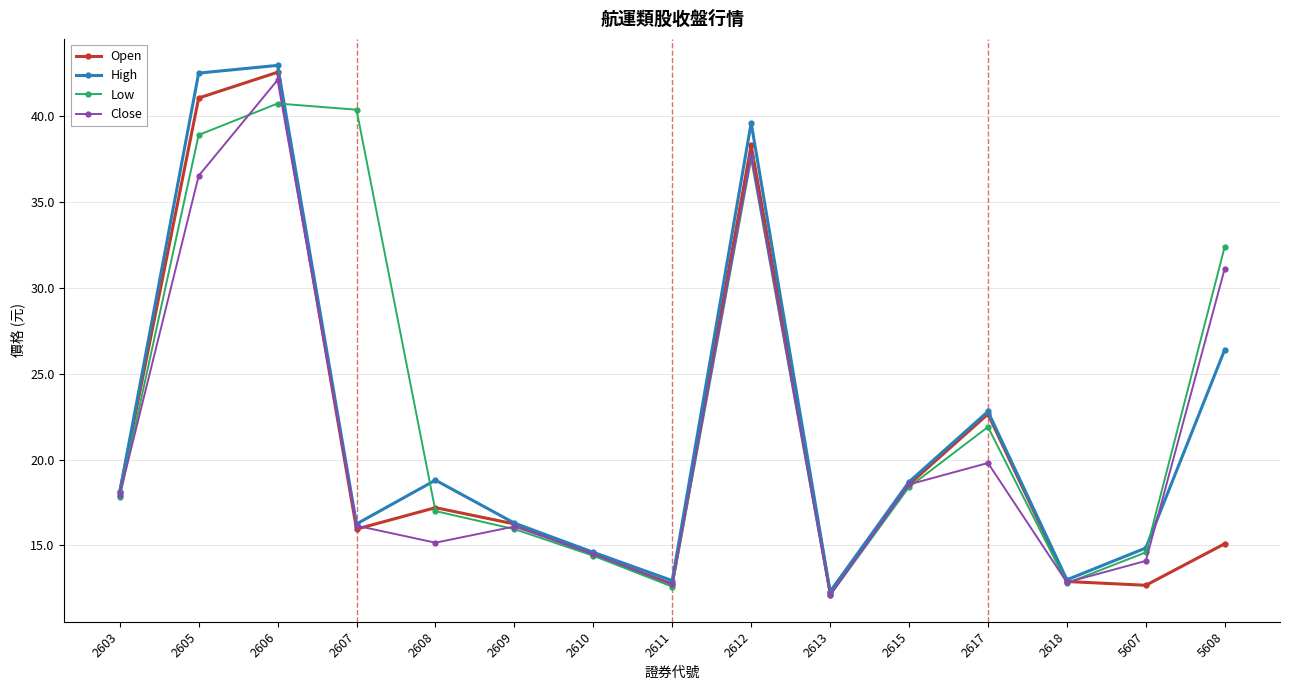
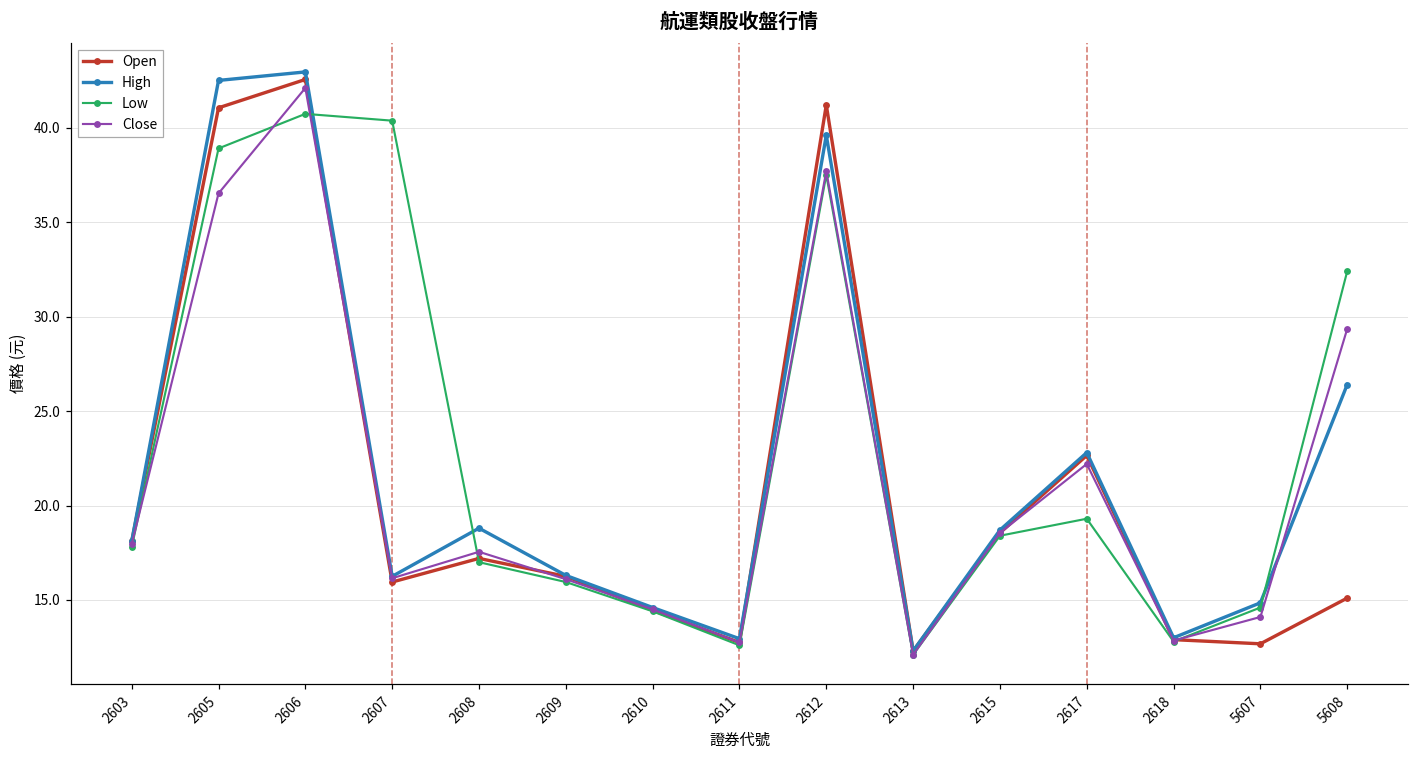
  {
    "Open": {
      "2605": 41.1,
      "2606": 42.6,
      "2607": 16.0,
      "2608": 17.2,
-     "2612": 38.3,
+     "2612": 41.2,
      "5607": 12.7,
      "5608": 15.1
    },
    "High": {
      "2605": 42.5,
      "2606": 43.0,
      "2608": 18.8,
      "2611": 13.0,
      "2612": 39.6,
      "2615": 18.7,
      "5607": 14.9,
      "5608": 26.4
    },
    "Low": {
      "2605": 38.9,
      "2606": 40.7,
      "2607": 40.4,
      "2608": 17.0,
      "2609": 16.0,
      "2611": 12.6,
      "2612": 37.5,
-     "2617": 21.9,
+     "2617": 19.3,
      "5607": 14.6,
      "5608": 32.4
    },
    "Close": {
      "2605": 36.5,
      "2606": 42.1,
-     "2608": 15.2,
+     "2608": 17.6,
      "2612": 37.7,
-     "2617": 19.8,
+     "2617": 22.2,
      "5607": 14.1,
-     "5608": 31.1
+     "5608": 29.4
    }
  }
